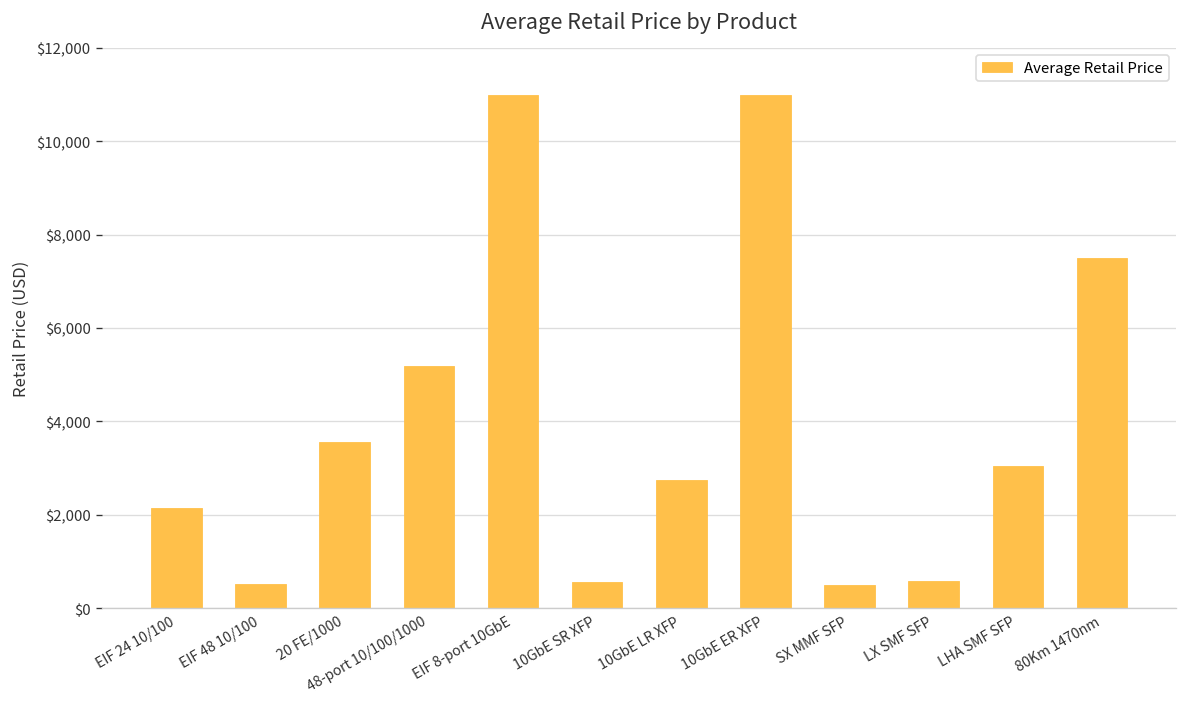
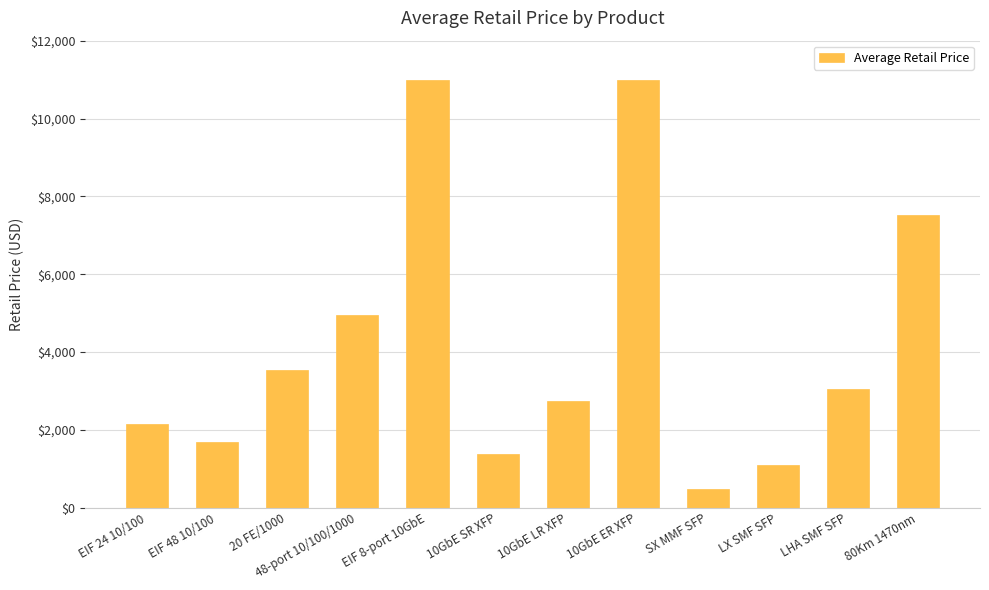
  {
    "EIF 24 10/100": "$2,100",
-   "EIF 48 10/100": "$500",
+   "EIF 48 10/100": "$1,700",
    "20 FE/1000": "$3,600",
-   "48-port 10/100/1000": "$5,200",
+   "48-port 10/100/1000": "$4,900",
    "EIF 8-port 10GbE": "$11,000",
-   "10GbE SR XFP": "$600",
+   "10GbE SR XFP": "$1,400",
    "10GbE LR XFP": "$2,700",
    "10GbE ER XFP": "$11,000",
    "SX MMF SFP": "$500",
-   "LX SMF SFP": "$600",
+   "LX SMF SFP": "$1,100",
    "LHA SMF SFP": "$3,100",
    "80Km 1470nm": "$7,500"
  }
